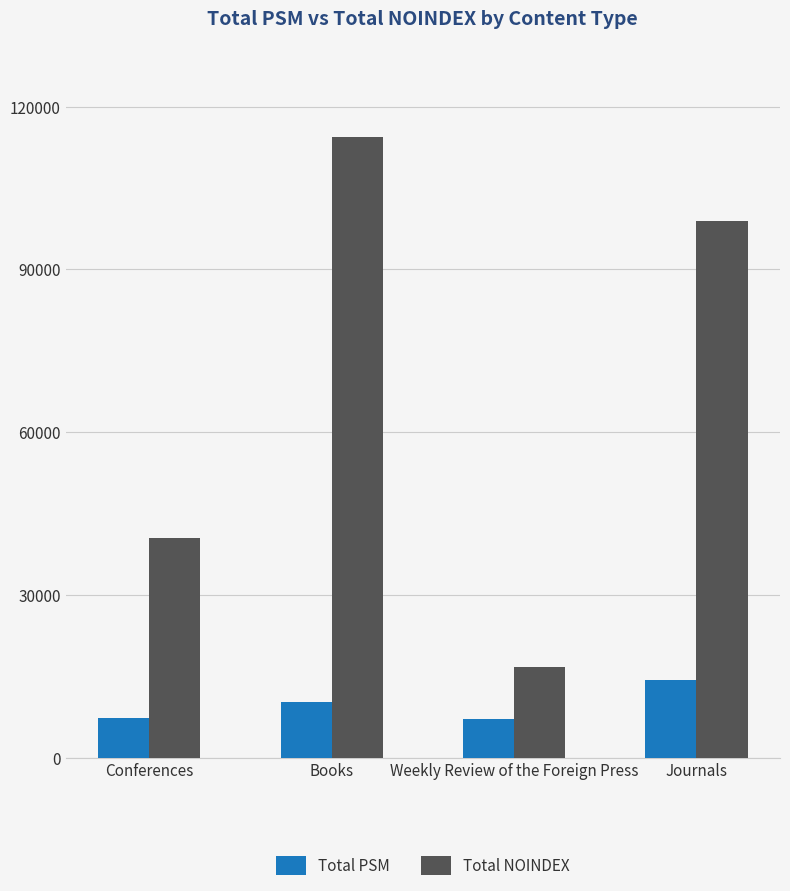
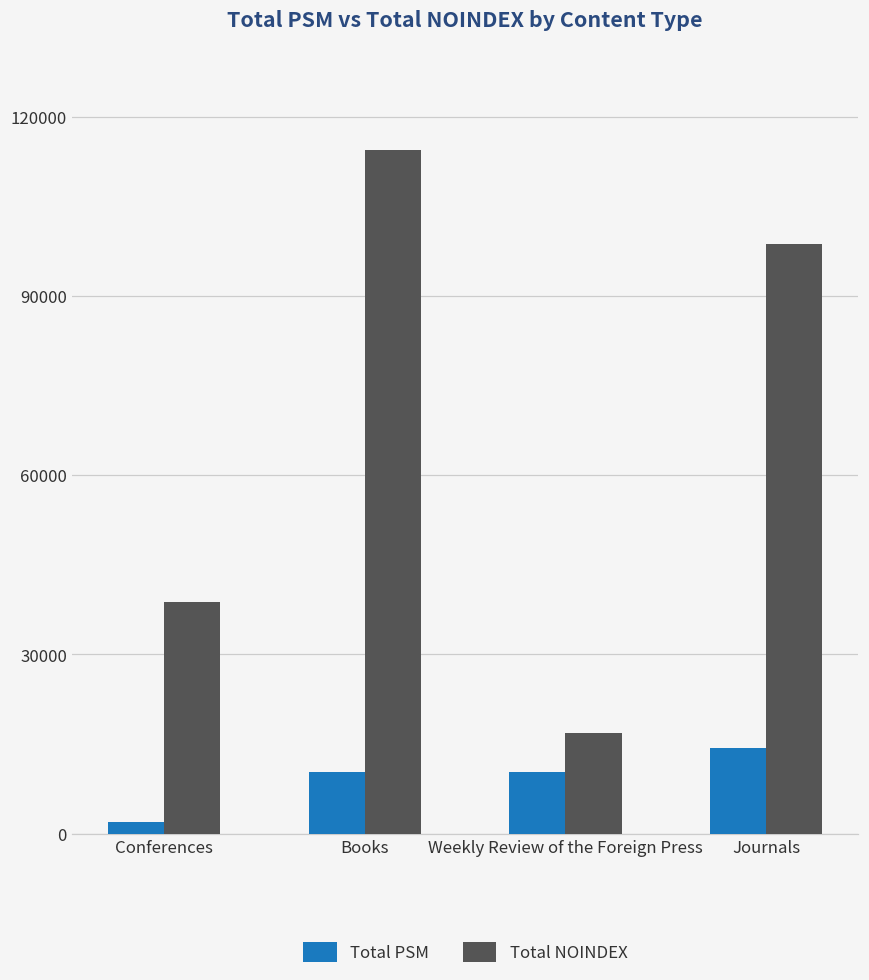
  {
    "Total PSM": {
-     "Conferences": 7000,
+     "Conferences": 2000,
      "Books": 10000,
-     "Weekly Review of the Foreign Press": 7000,
+     "Weekly Review of the Foreign Press": 10000,
      "Journals": 14000
    },
    "Total NOINDEX": {
-     "Conferences": 41000,
+     "Conferences": 39000,
      "Books": 114000,
      "Weekly Review of the Foreign Press": 17000,
      "Journals": 99000
    }
  }
